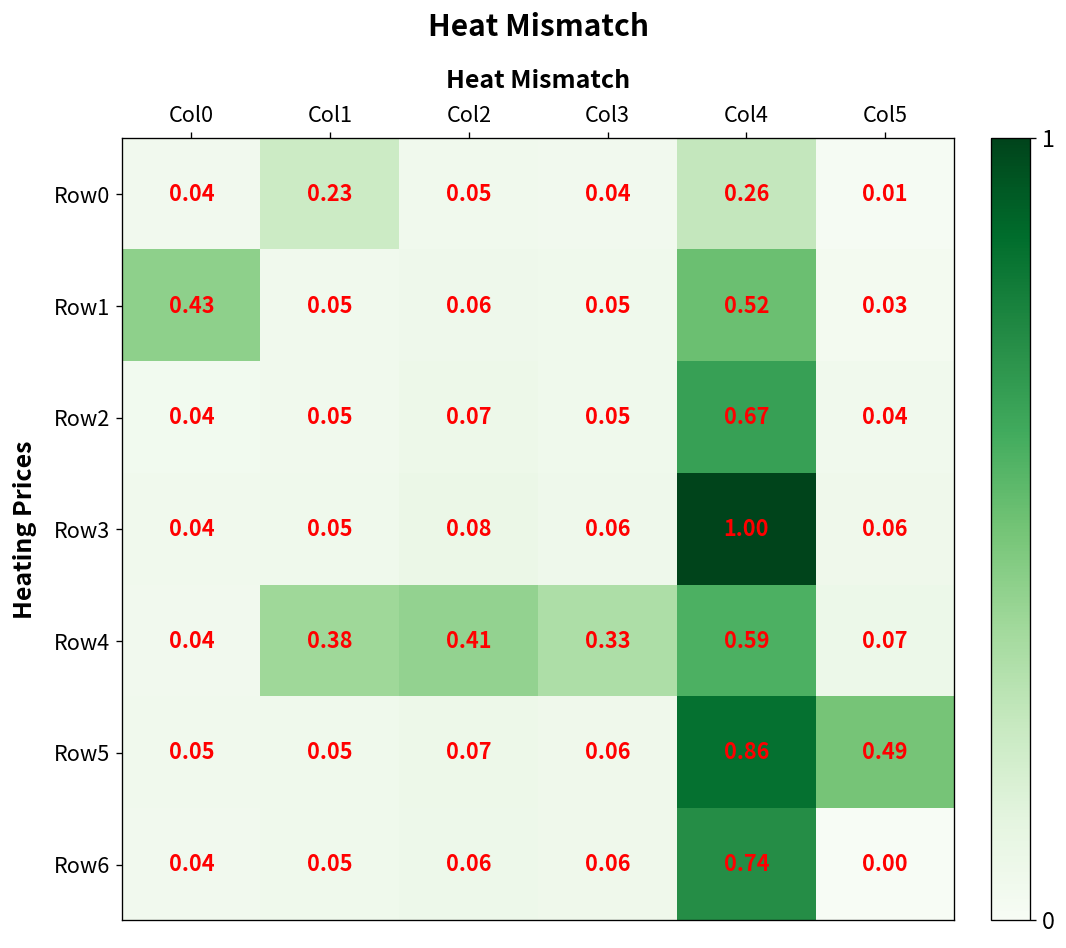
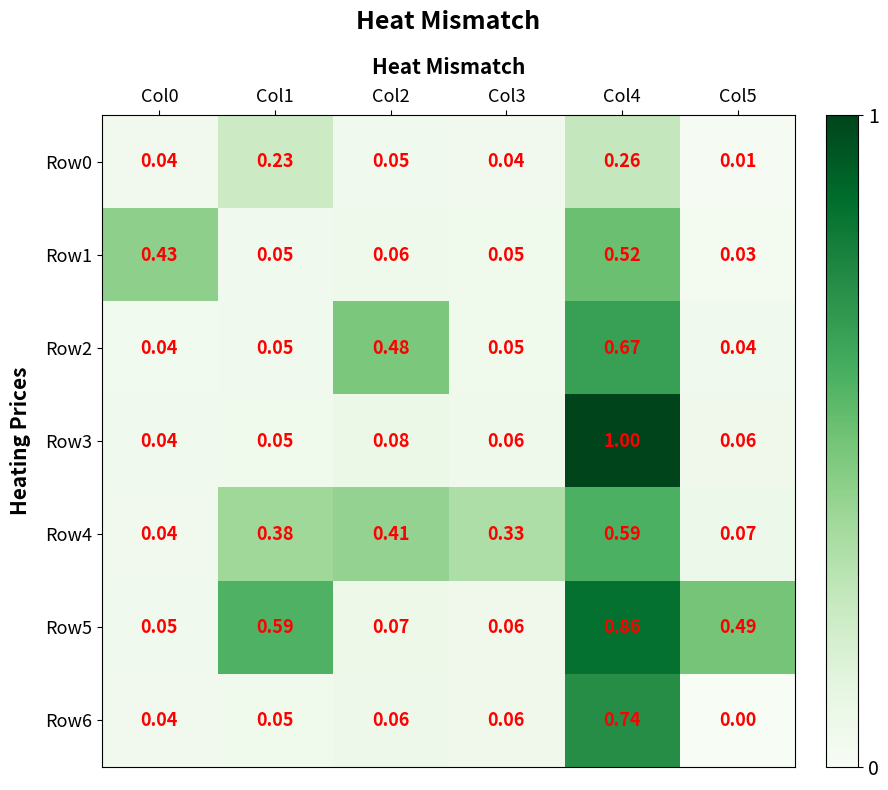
  {
    "Row0": {
      "Col0": 0.04,
      "Col1": 0.23,
      "Col2": 0.05,
      "Col3": 0.04,
      "Col4": 0.26,
      "Col5": 0.01
    },
    "Row1": {
      "Col0": 0.43,
      "Col1": 0.05,
      "Col2": 0.06,
      "Col3": 0.05,
      "Col4": 0.52,
      "Col5": 0.03
    },
    "Row2": {
      "Col0": 0.04,
      "Col1": 0.05,
-     "Col2": 0.07,
+     "Col2": 0.48,
      "Col3": 0.05,
      "Col4": 0.67,
      "Col5": 0.04
    },
    "Row3": {
      "Col0": 0.04,
      "Col1": 0.05,
      "Col2": 0.08,
      "Col3": 0.06,
      "Col4": 1.00,
      "Col5": 0.06
    },
    "Row4": {
      "Col0": 0.04,
      "Col1": 0.38,
      "Col2": 0.41,
      "Col3": 0.33,
      "Col4": 0.59,
      "Col5": 0.07
    },
    "Row5": {
      "Col0": 0.05,
-     "Col1": 0.05,
+     "Col1": 0.59,
      "Col2": 0.07,
      "Col3": 0.06,
      "Col4": 0.86,
      "Col5": 0.49
    },
    "Row6": {
      "Col0": 0.04,
      "Col1": 0.05,
      "Col2": 0.06,
      "Col3": 0.06,
      "Col4": 0.74,
      "Col5": 0.00
    }
  }
